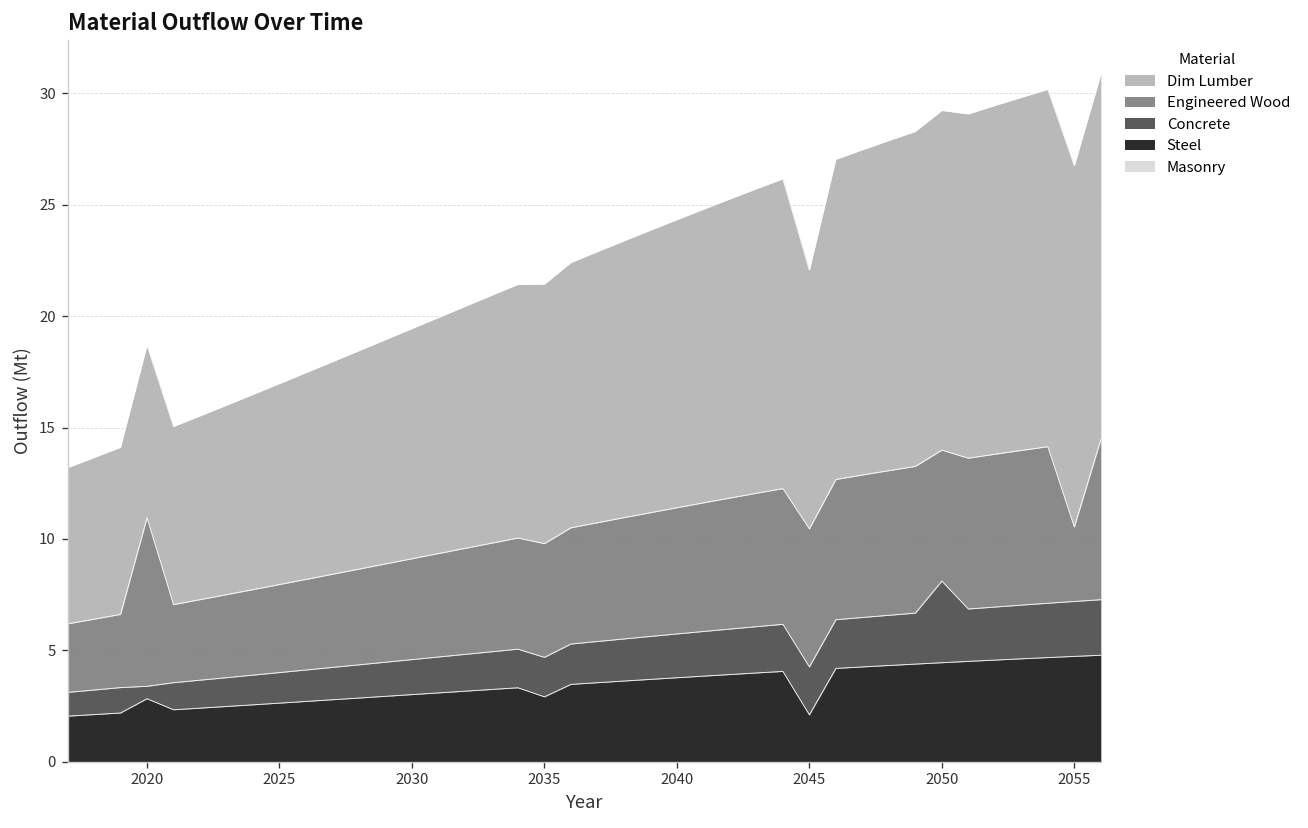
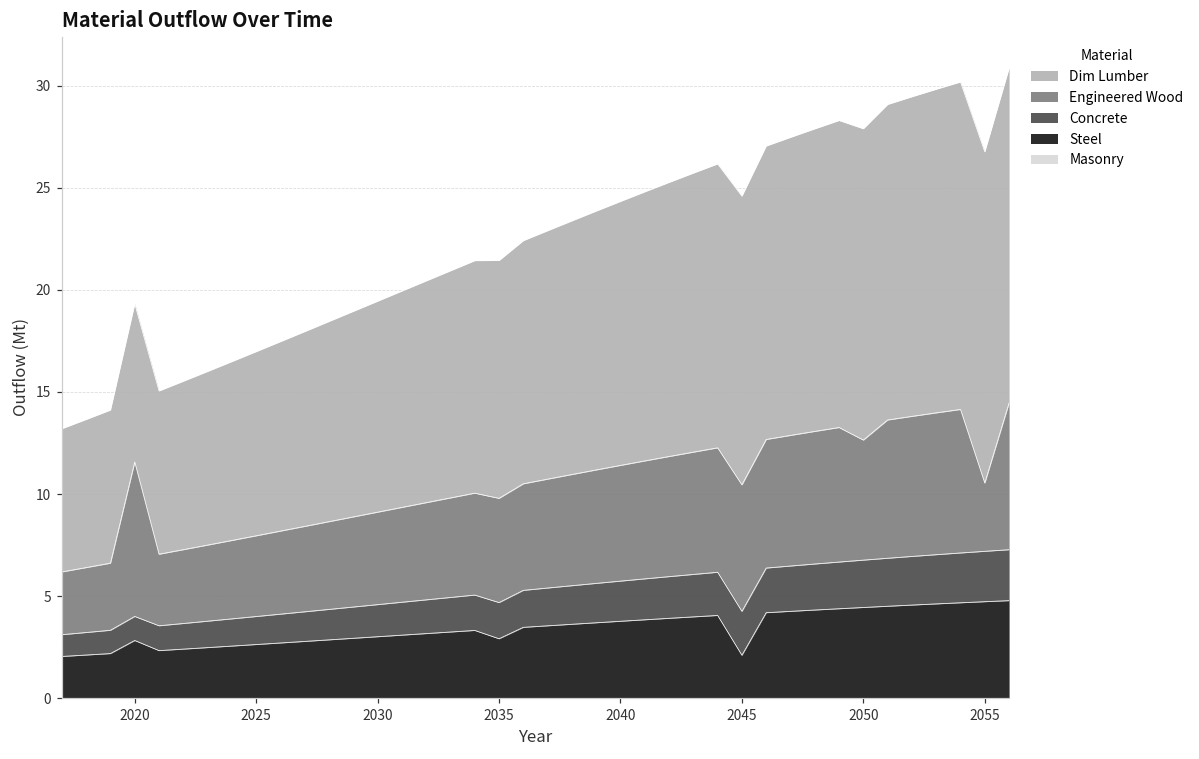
  {
    "Masonry": {
      "2020": 0.0,
      "2025": 0.0,
      "2030": 0.0,
      "2035": 0.0,
      "2040": 0.0,
      "2045": 0.0,
      "2050": 0.0,
      "2055": 0.0
    },
    "Steel": {
      "2020": 2.8,
      "2025": 2.6,
      "2030": 3.0,
      "2035": 2.9,
      "2040": 3.8,
      "2045": 2.1,
      "2050": 4.4,
      "2055": 4.7
    },
    "Concrete": {
-     "2020": 0.6,
+     "2020": 1.2,
      "2025": 1.4,
      "2030": 1.6,
      "2035": 1.8,
      "2040": 2.0,
      "2045": 2.2,
-     "2050": 3.7,
+     "2050": 2.3,
      "2055": 2.5
    },
    "Engineered Wood": {
      "2020": 7.6,
      "2025": 4.0,
      "2030": 4.5,
      "2035": 5.1,
      "2040": 5.7,
      "2045": 6.2,
      "2050": 5.9,
      "2055": 3.3
    },
    "Dim Lumber": {
      "2020": 7.7,
      "2025": 9.0,
      "2030": 10.3,
      "2035": 11.7,
      "2040": 12.9,
-     "2045": 11.6,
+     "2045": 14.1,
      "2050": 15.2,
      "2055": 16.2
    }
  }
